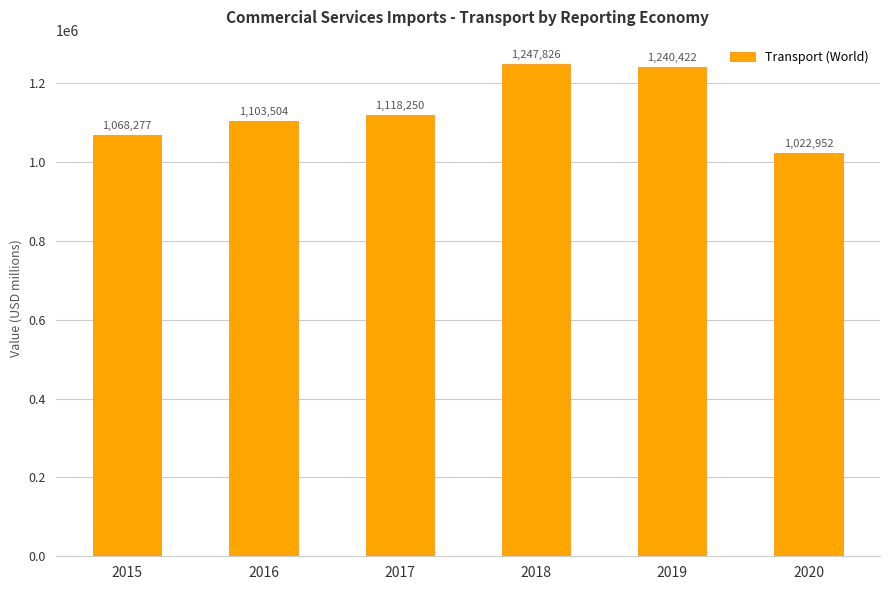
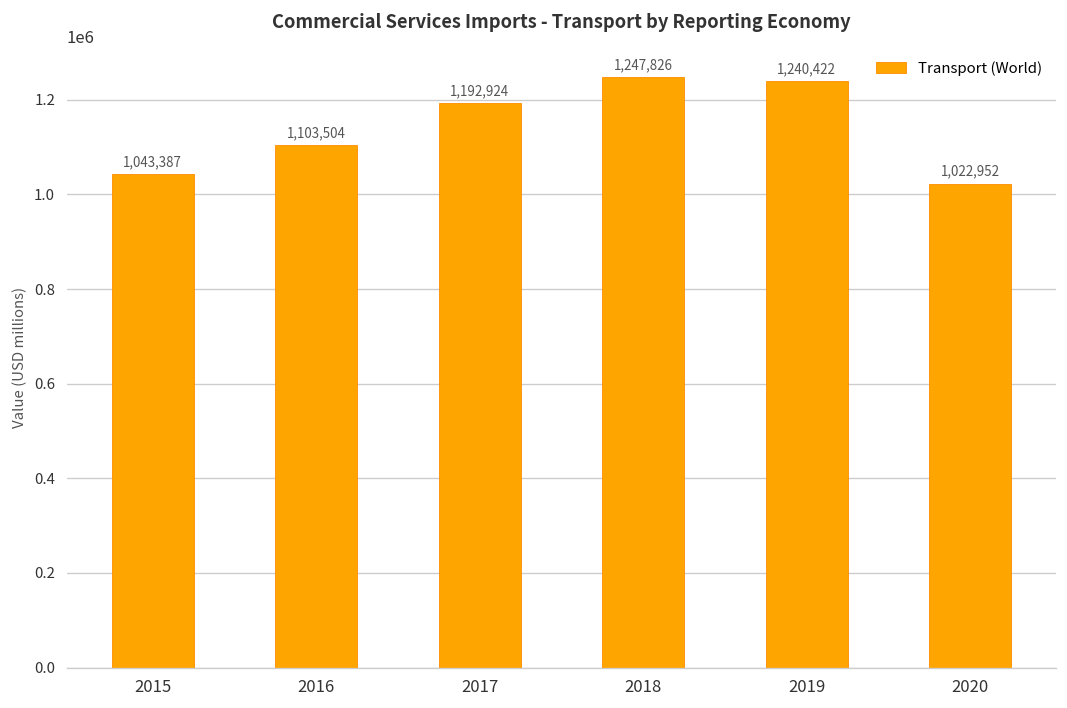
  {
-   "2015": "1,068,277",
+   "2015": "1,043,387",
    "2016": "1,103,504",
-   "2017": "1,118,250",
+   "2017": "1,192,924",
    "2018": "1,247,826",
    "2019": "1,240,422",
    "2020": "1,022,952"
  }
